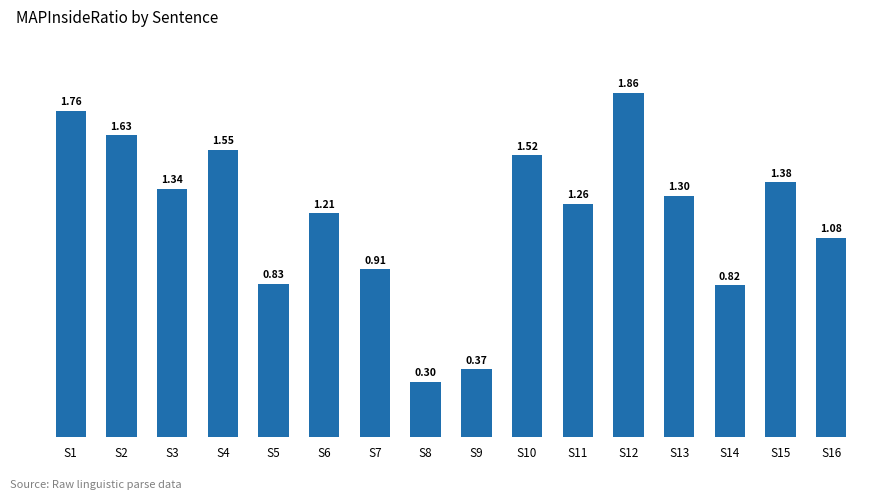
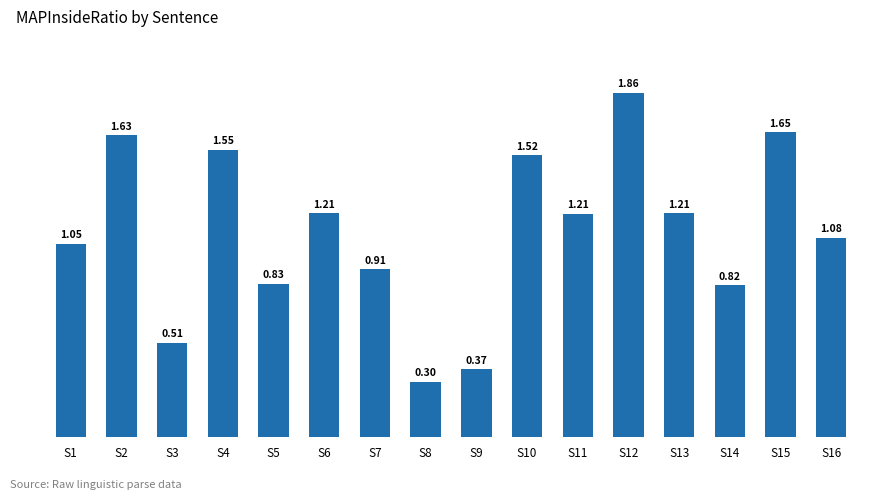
  {
-   "S1": 1.76,
+   "S1": 1.05,
    "S2": 1.63,
-   "S3": 1.34,
+   "S3": 0.51,
    "S4": 1.55,
    "S5": 0.83,
    "S6": 1.21,
    "S7": 0.91,
    "S8": 0.30,
    "S9": 0.37,
    "S10": 1.52,
-   "S11": 1.26,
+   "S11": 1.21,
    "S12": 1.86,
-   "S13": 1.30,
+   "S13": 1.21,
    "S14": 0.82,
-   "S15": 1.38,
+   "S15": 1.65,
    "S16": 1.08
  }
